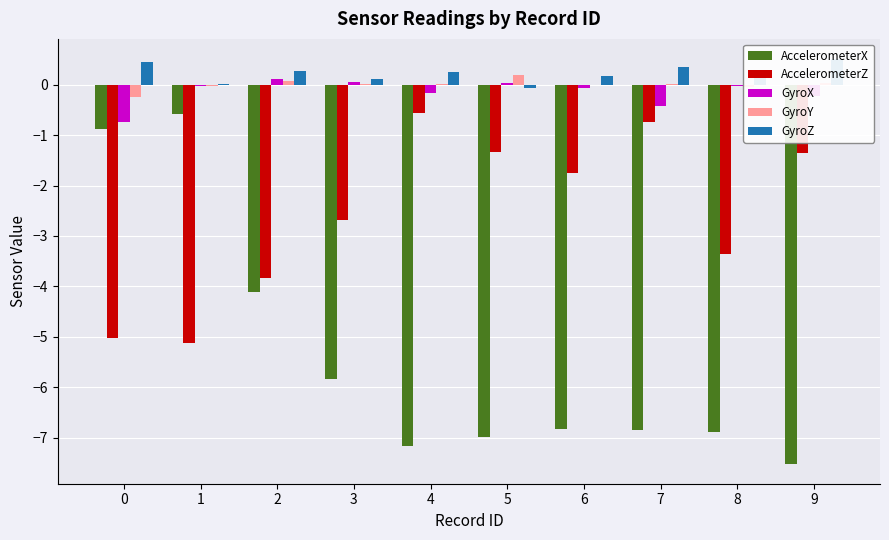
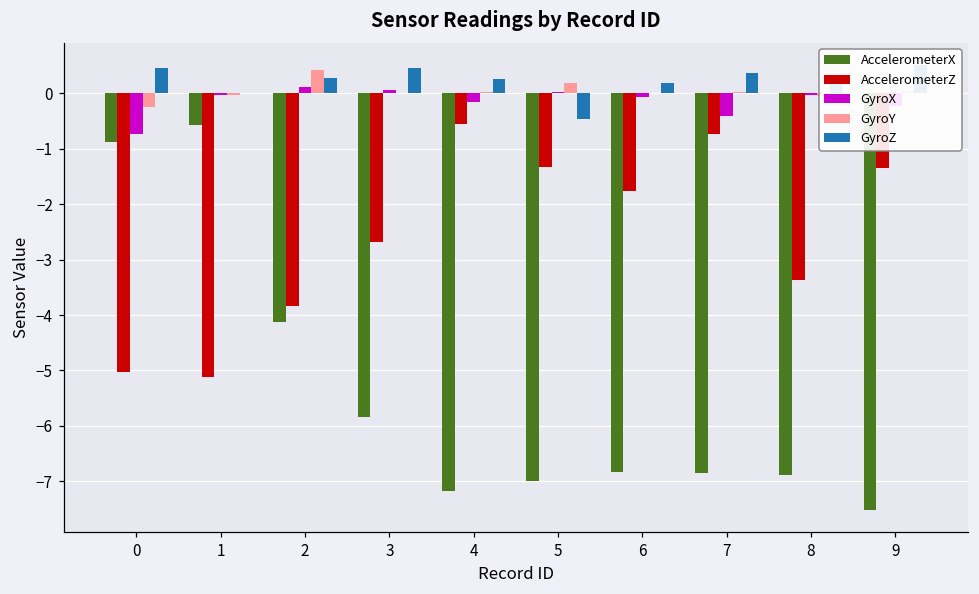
  {
    "AccelerometerX": {
      "0": -0.9,
      "1": -0.6,
      "2": -4.1,
      "3": -5.8,
      "4": -7.2,
      "5": -7.0,
      "6": -6.8,
      "7": -6.9,
      "8": -6.9,
      "9": -7.5
    },
    "AccelerometerZ": {
      "0": -5.0,
      "1": -5.1,
      "2": -3.8,
      "3": -2.7,
      "4": -0.6,
      "5": -1.3,
      "6": -1.8,
      "7": -0.7,
      "8": -3.4,
      "9": -1.3
    },
    "GyroX": {
      "0": -0.7,
      "2": 0.1,
      "4": -0.2,
      "6": -0.1,
      "7": -0.4
    },
    "GyroY": {
      "0": -0.2,
-     "2": 0.1,
+     "2": 0.4,
      "5": 0.2
    },
    "GyroZ": {
      "0": 0.5,
      "2": 0.3,
-     "3": 0.1,
+     "3": 0.5,
      "4": 0.3,
-     "5": -0.1,
+     "5": -0.5,
      "6": 0.2,
      "7": 0.4
    }
  }
